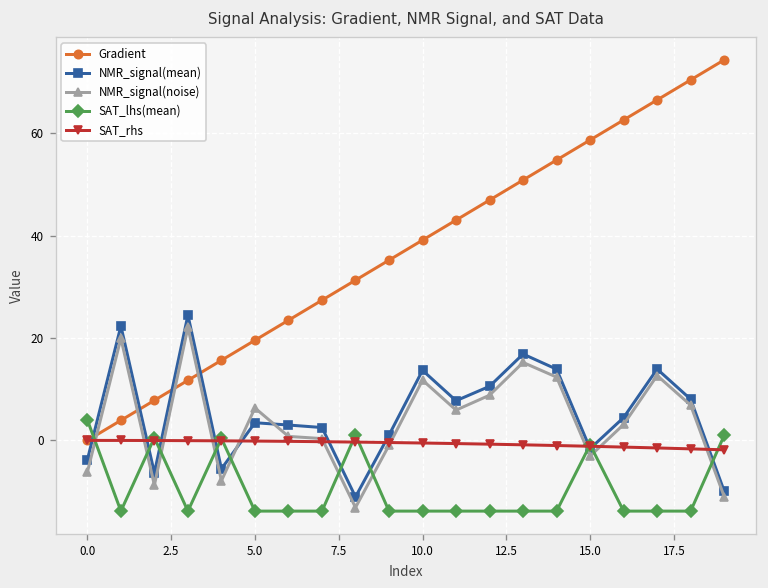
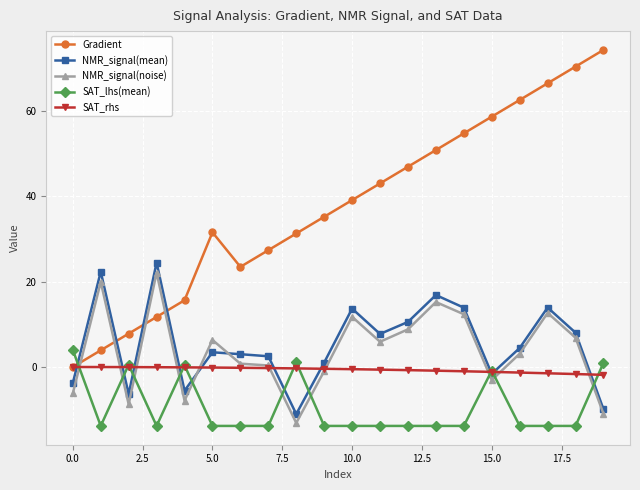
  {
    "Gradient": {
-     "5.0": 20,
+     "5.0": 32,
      "10.0": 39,
      "15.0": 59
    },
    "NMR_signal(mean)": {
      "0.0": -4,
      "5.0": 3,
      "10.0": 14
    },
    "NMR_signal(noise)": {
      "0.0": -6,
      "5.0": 6,
      "10.0": 12,
      "15.0": -3
    },
    "SAT_lhs(mean)": {
      "0.0": 4,
      "5.0": -14,
      "10.0": -14
    },
    "SAT_rhs": {
      "5.0": 0,
      "10.0": -1
    }
  }
